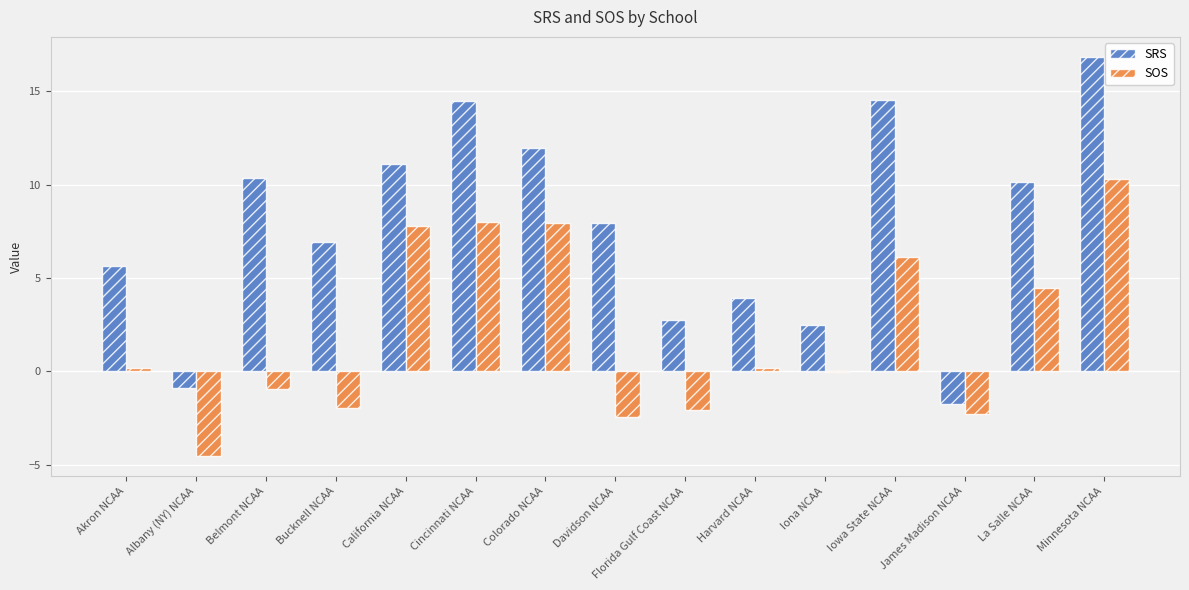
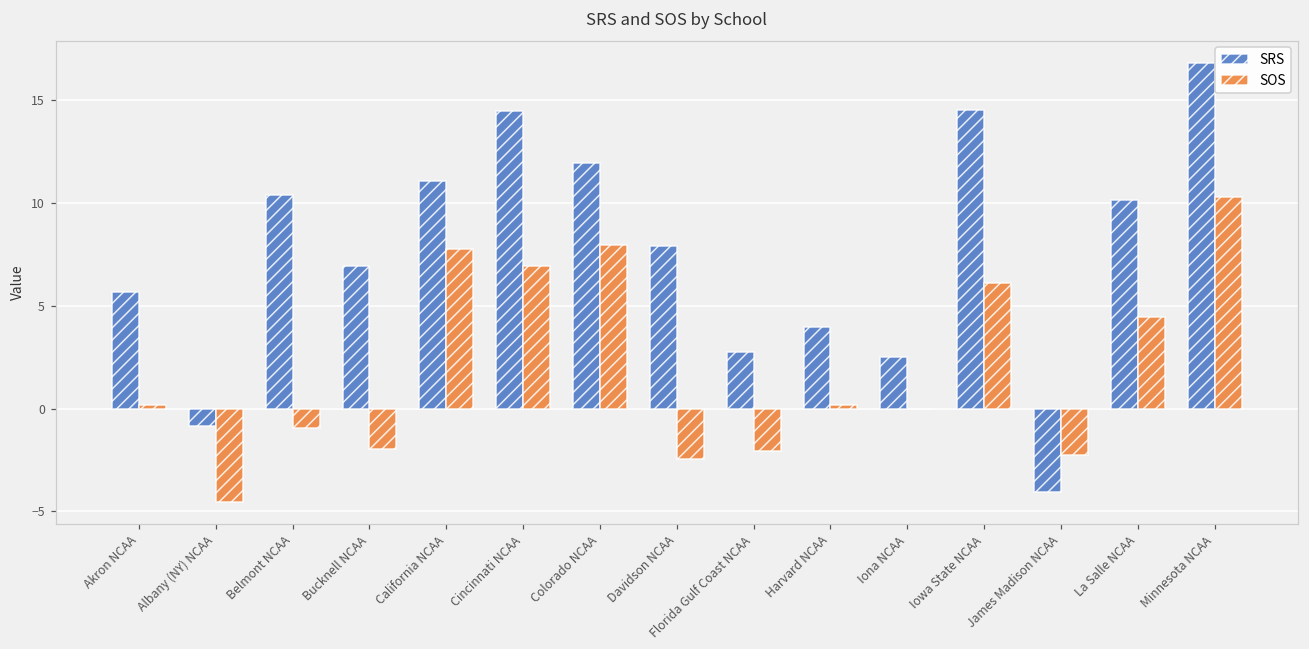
  {
    "SRS": {
      "Akron NCAA": 5.7,
      "Albany (NY) NCAA": -0.9,
      "Belmont NCAA": 10.4,
      "Bucknell NCAA": 7.0,
      "California NCAA": 11.1,
      "Cincinnati NCAA": 14.5,
      "Colorado NCAA": 12.0,
      "Davidson NCAA": 7.9,
      "Florida Gulf Coast NCAA": 2.8,
      "Harvard NCAA": 4.0,
      "Iona NCAA": 2.5,
      "Iowa State NCAA": 14.5,
-     "James Madison NCAA": -1.7,
+     "James Madison NCAA": -4.1,
      "La Salle NCAA": 10.1,
      "Minnesota NCAA": 16.8
    },
    "SOS": {
      "Akron NCAA": 0.2,
      "Albany (NY) NCAA": -4.5,
      "Belmont NCAA": -1.0,
      "Bucknell NCAA": -2.0,
      "California NCAA": 7.8,
-     "Cincinnati NCAA": 8.0,
+     "Cincinnati NCAA": 6.9,
      "Colorado NCAA": 8.0,
      "Davidson NCAA": -2.4,
      "Florida Gulf Coast NCAA": -2.1,
      "Harvard NCAA": 0.2,
      "Iowa State NCAA": 6.1,
      "James Madison NCAA": -2.3,
      "La Salle NCAA": 4.5,
      "Minnesota NCAA": 10.3
    }
  }
